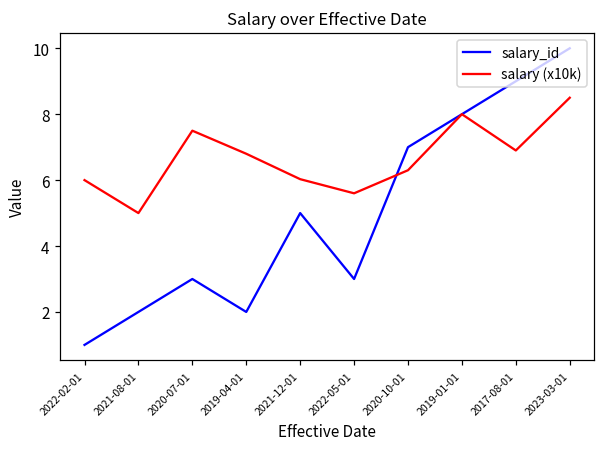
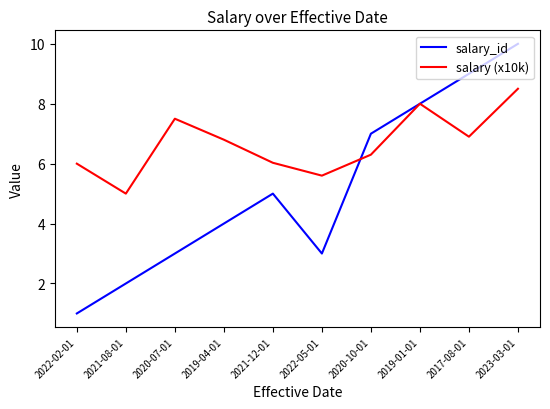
  {
    "salary_id": {
      "2022-02-01": 1,
      "2021-08-01": 2,
      "2020-07-01": 3,
-     "2019-04-01": 2,
+     "2019-04-01": 4,
      "2021-12-01": 5,
      "2022-05-01": 3,
      "2020-10-01": 7
    },
    "salary (x10k)": {
      "2022-02-01": 6,
      "2021-08-01": 5,
      "2020-07-01": 7.5,
      "2019-04-01": 6.8,
      "2021-12-01": 6,
      "2022-05-01": 5.6,
      "2020-10-01": 6.3,
      "2017-08-01": 6.9,
      "2023-03-01": 8.5
    }
  }
